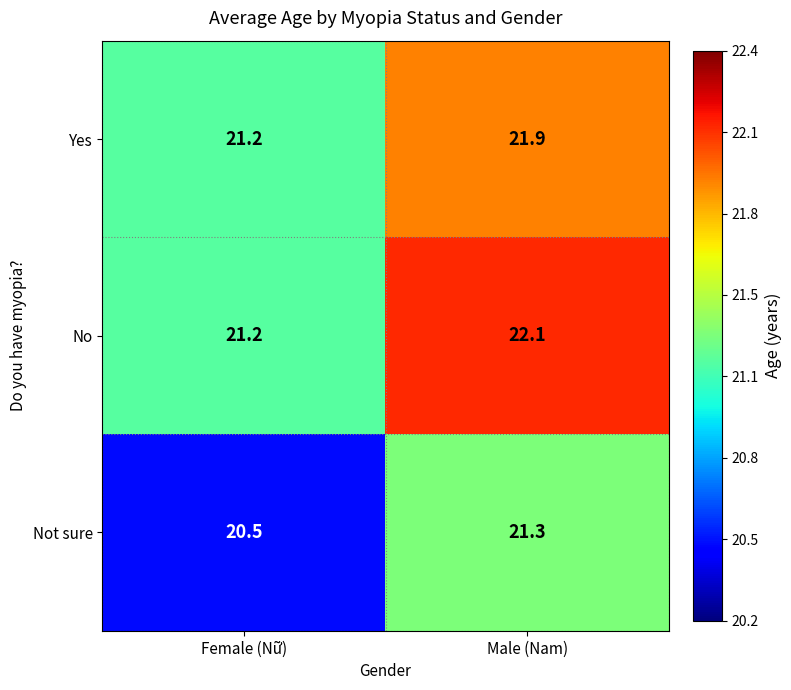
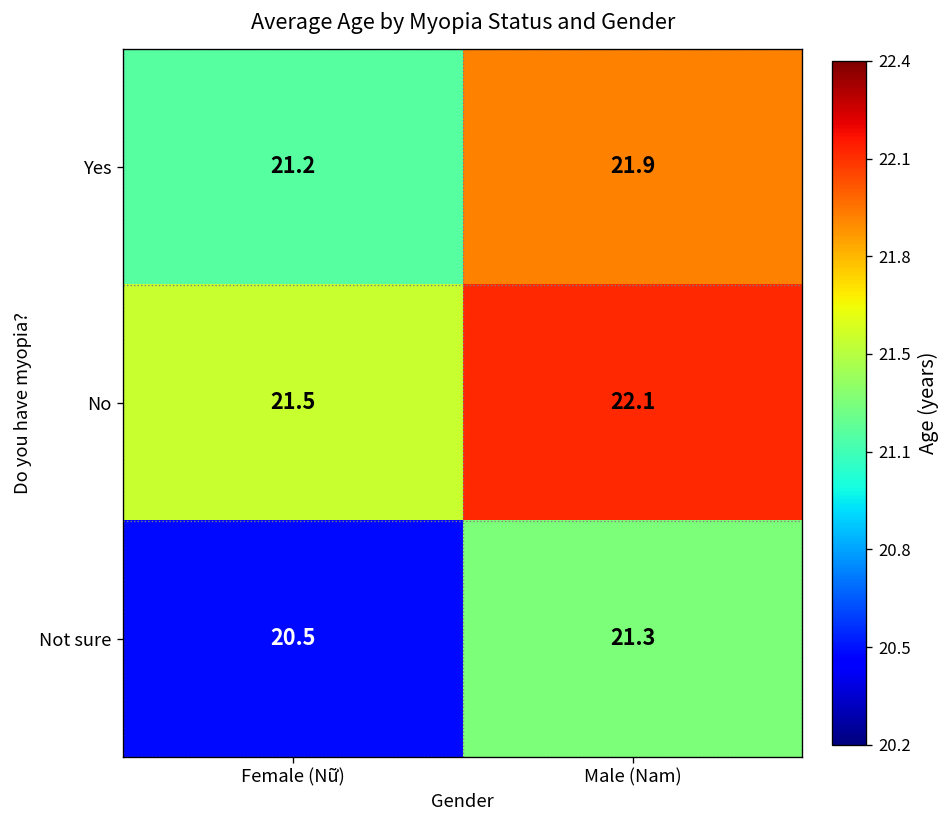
  {
    "Yes": {
      "Female (Nữ)": 21.2,
      "Male (Nam)": 21.9
    },
    "No": {
-     "Female (Nữ)": 21.2,
+     "Female (Nữ)": 21.5,
      "Male (Nam)": 22.1
    },
    "Not sure": {
      "Female (Nữ)": 20.5,
      "Male (Nam)": 21.3
    }
  }
